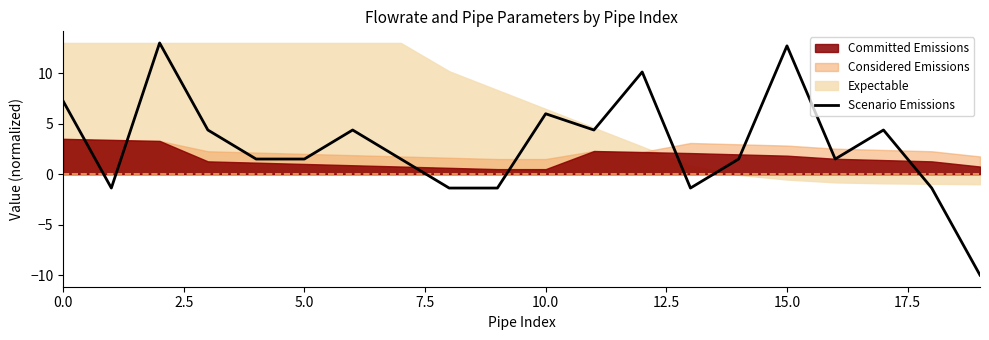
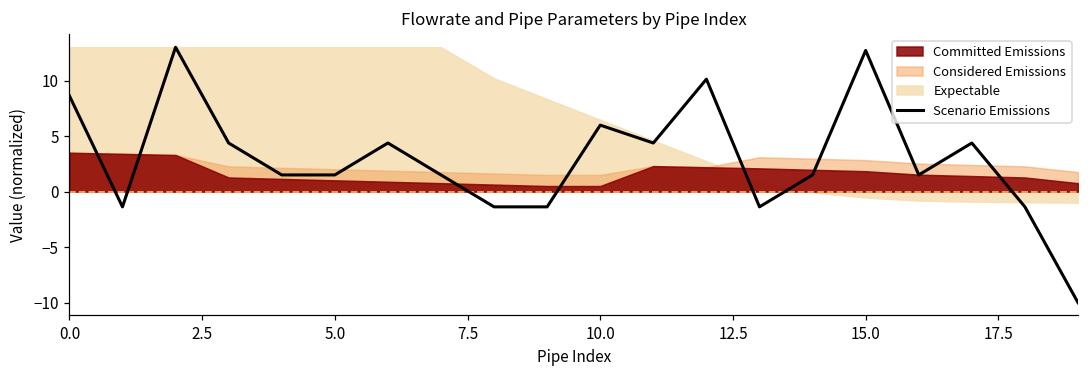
  {
    "Scenario Emissions": {
-     "0.0": 7.3,
+     "0.0": 8.6,
      "5.0": 1.5,
      "10.0": 6.0,
      "15.0": 12.7
    },
    "Committed Emissions": {
      "5.0": 1.0,
      "10.0": 0.5,
      "15.0": 1.8
    }
  }
